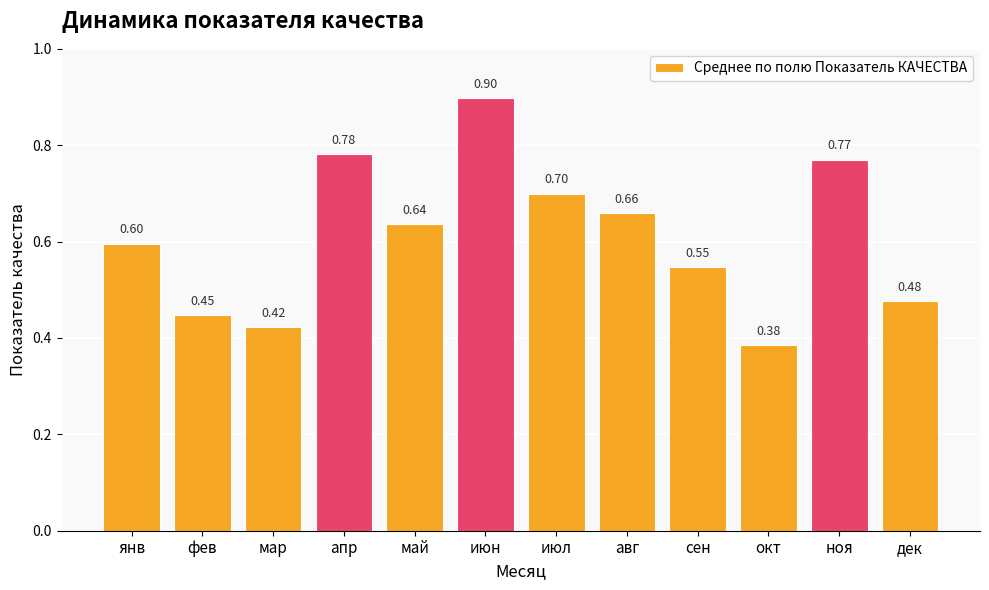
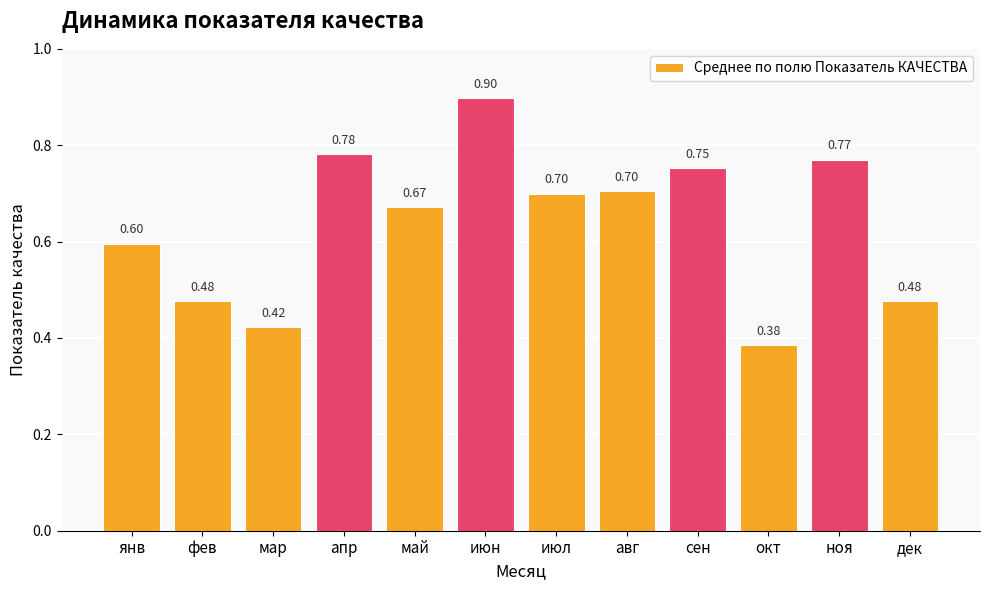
  {
    "янв": 0.60,
-   "фев": 0.45,
+   "фев": 0.48,
    "мар": 0.42,
    "апр": 0.78,
-   "май": 0.64,
+   "май": 0.67,
    "июн": 0.90,
    "июл": 0.70,
-   "авг": 0.66,
-   "сен": 0.55,
+   "авг": 0.70,
+   "сен": 0.75,
    "окт": 0.38,
    "ноя": 0.77,
    "дек": 0.48
  }
